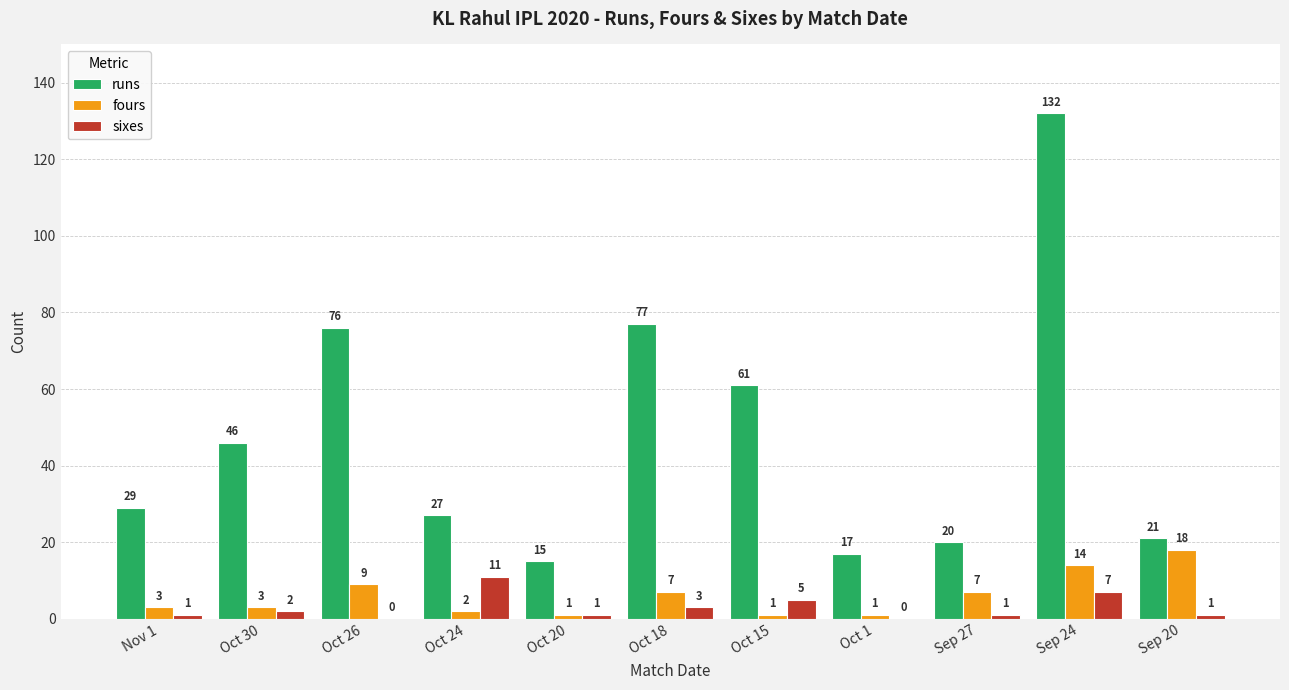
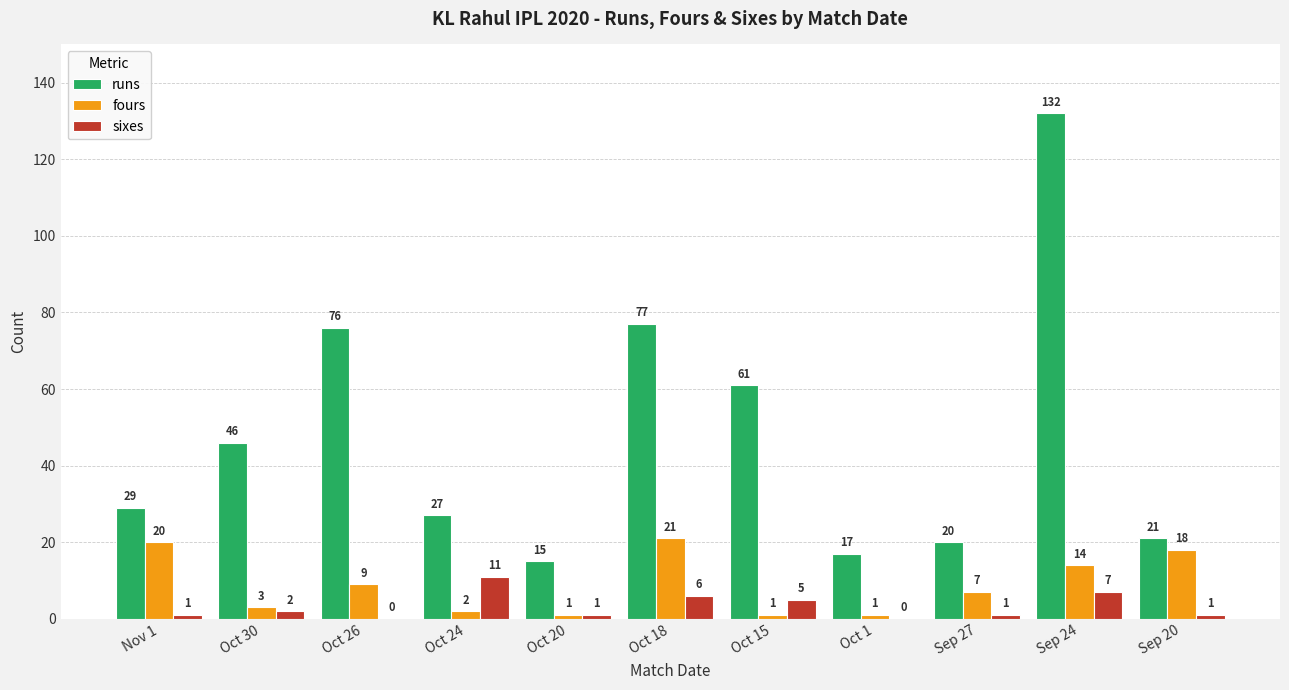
  {
    "runs": {
      "Nov 1": 29,
      "Oct 30": 46,
      "Oct 26": 76,
      "Oct 24": 27,
      "Oct 20": 15,
      "Oct 18": 77,
      "Oct 15": 61,
      "Oct 1": 17,
      "Sep 27": 20,
      "Sep 24": 132,
      "Sep 20": 21
    },
    "fours": {
-     "Nov 1": 3,
+     "Nov 1": 20,
      "Oct 30": 3,
      "Oct 26": 9,
      "Oct 24": 2,
      "Oct 20": 1,
-     "Oct 18": 7,
+     "Oct 18": 21,
      "Oct 15": 1,
      "Oct 1": 1,
      "Sep 27": 7,
      "Sep 24": 14,
      "Sep 20": 18
    },
    "sixes": {
      "Nov 1": 1,
      "Oct 30": 2,
      "Oct 26": 0,
      "Oct 24": 11,
      "Oct 20": 1,
-     "Oct 18": 3,
+     "Oct 18": 6,
      "Oct 15": 5,
      "Oct 1": 0,
      "Sep 27": 1,
      "Sep 24": 7,
      "Sep 20": 1
    }
  }
